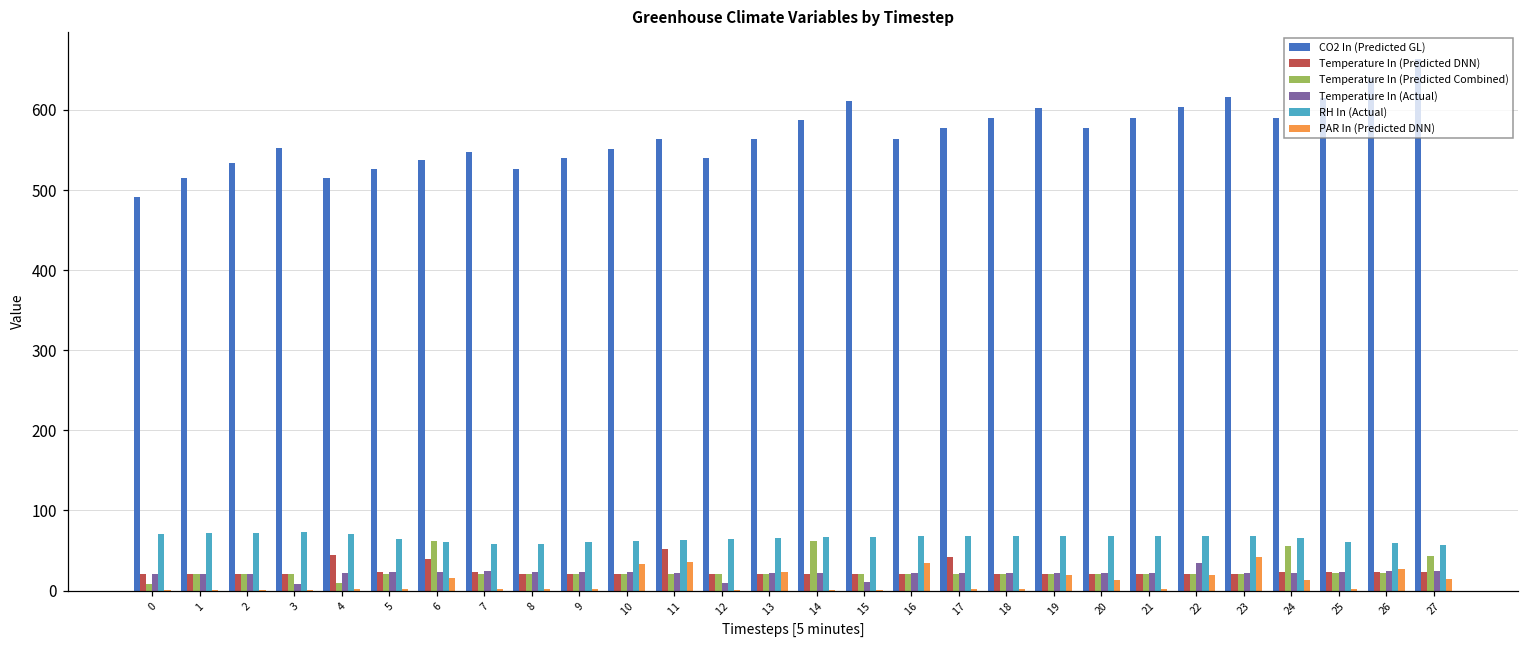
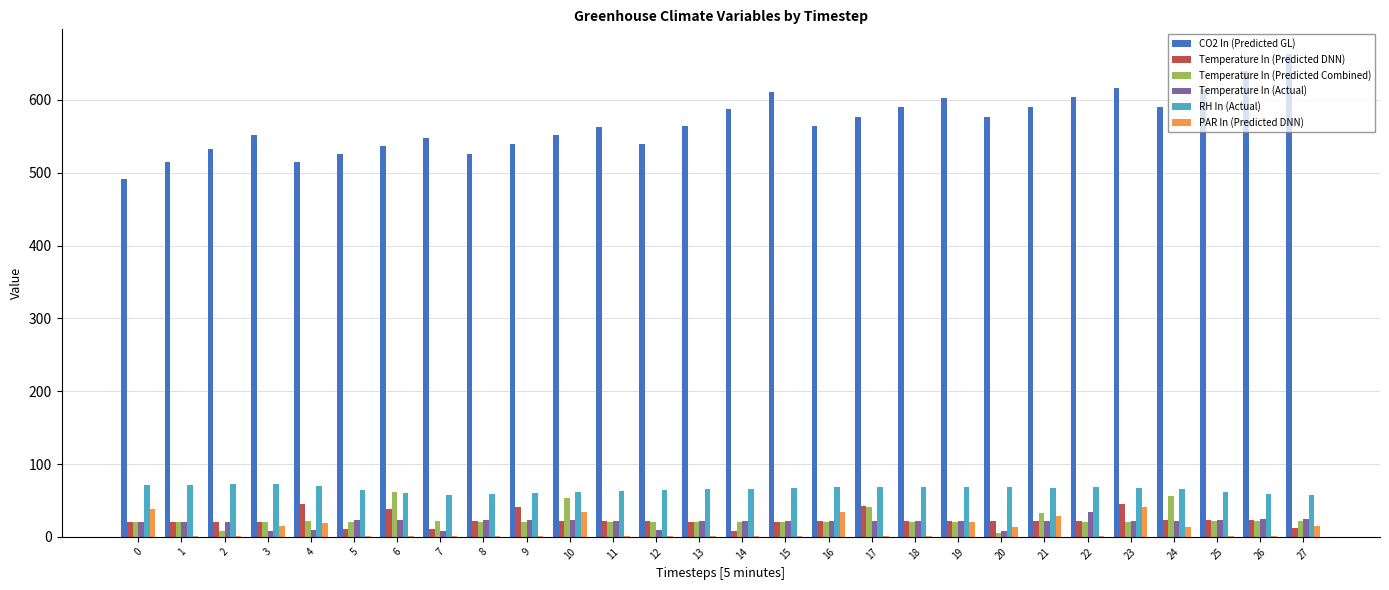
  {
    "Temperature In (Predicted DNN)": {
      "0": 20,
      "1": 20,
      "2": 20,
      "3": 20,
      "4": 40,
-     "5": 20,
+     "5": 10,
      "6": 40,
-     "7": 20,
+     "7": 10,
      "8": 20,
-     "9": 20,
+     "9": 40,
      "10": 20,
-     "11": 50,
+     "11": 20,
      "12": 20,
      "13": 20,
-     "14": 20,
+     "14": 10,
      "15": 20,
      "16": 20,
      "17": 40,
      "18": 20,
      "19": 20,
      "20": 20,
      "21": 20,
      "22": 20,
-     "23": 20,
+     "23": 50,
      "24": 20,
      "25": 20,
      "26": 20,
-     "27": 20
+     "27": 10
    },
    "Temperature In (Predicted Combined)": {
-     "0": 10,
+     "0": 20,
      "1": 20,
-     "2": 20,
+     "2": 10,
      "3": 20,
-     "4": 10,
+     "4": 20,
      "5": 20,
      "6": 60,
      "7": 20,
      "8": 20,
      "9": 20,
-     "10": 20,
+     "10": 50,
      "11": 20,
      "12": 20,
      "13": 20,
-     "14": 60,
+     "14": 20,
      "15": 20,
      "16": 20,
-     "17": 20,
+     "17": 40,
      "18": 20,
      "19": 20,
-     "20": 20,
-     "21": 20,
+     "20": 10,
+     "21": 30,
      "22": 20,
      "23": 20,
      "24": 60,
      "25": 20,
      "26": 20,
-     "27": 40
+     "27": 20
    },
    "Temperature In (Actual)": {
      "0": 20,
      "1": 20,
      "2": 20,
      "3": 10,
-     "4": 20,
+     "4": 10,
      "5": 20,
      "6": 20,
-     "7": 20,
+     "7": 10,
      "8": 20,
      "9": 20,
      "10": 20,
      "11": 20,
      "12": 10,
      "13": 20,
      "14": 20,
-     "15": 10,
+     "15": 20,
      "16": 20,
      "17": 20,
      "18": 20,
      "19": 20,
-     "20": 20,
+     "20": 10,
      "21": 20,
      "22": 30,
      "23": 20,
      "24": 20,
      "25": 20,
      "26": 20,
      "27": 20
    },
    "PAR In (Predicted DNN)": {
-     "0": 0,
-     "3": 0,
-     "4": 0,
-     "6": 20,
+     "0": 40,
+     "3": 20,
+     "4": 20,
+     "6": 0,
      "10": 30,
-     "11": 40,
-     "13": 20,
+     "11": 0,
+     "13": 0,
      "16": 30,
      "19": 20,
      "20": 10,
-     "21": 0,
-     "22": 20,
+     "21": 30,
+     "22": 0,
      "23": 40,
      "24": 10,
-     "26": 30,
+     "26": 0,
      "27": 10
    }
  }
